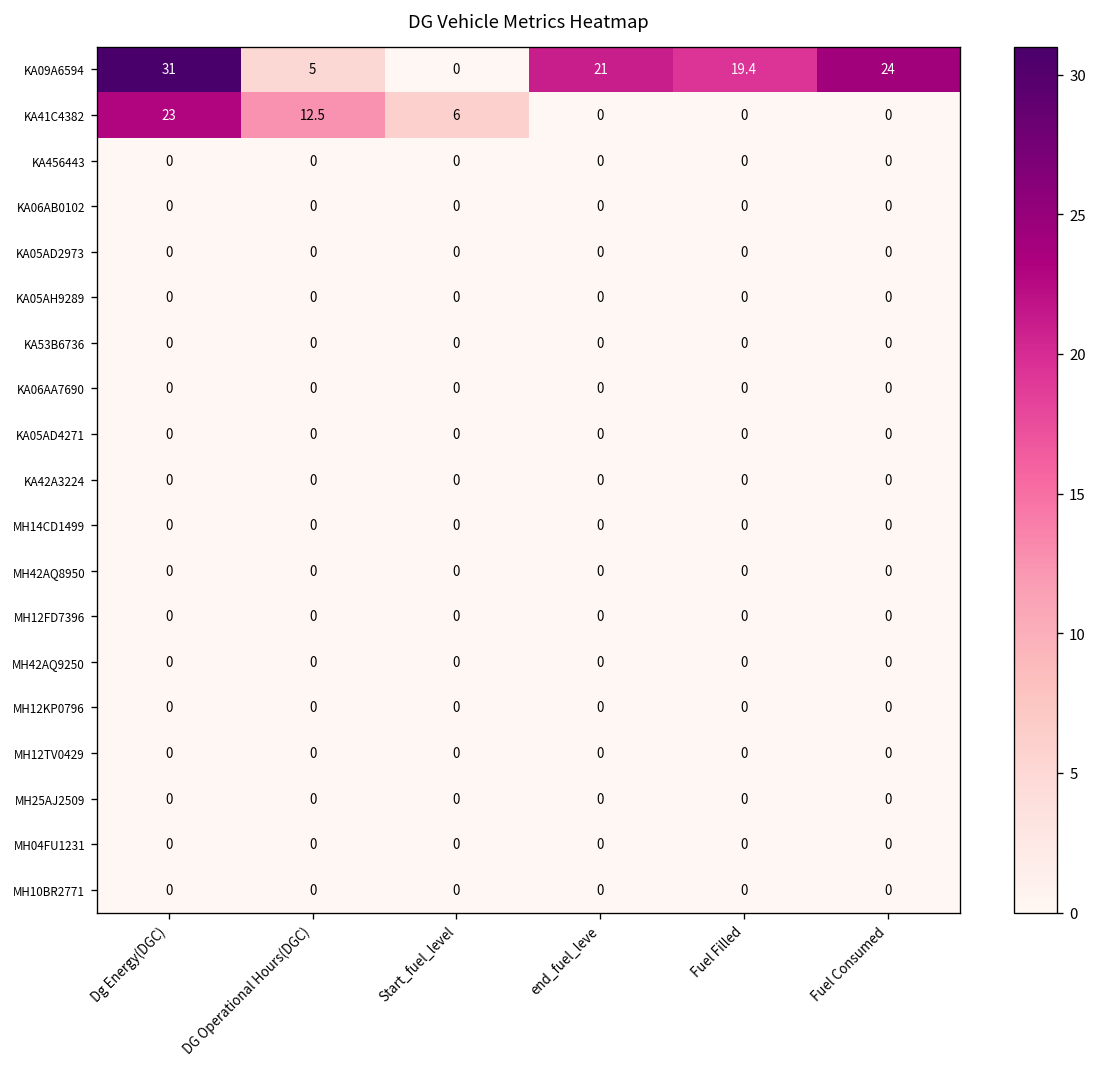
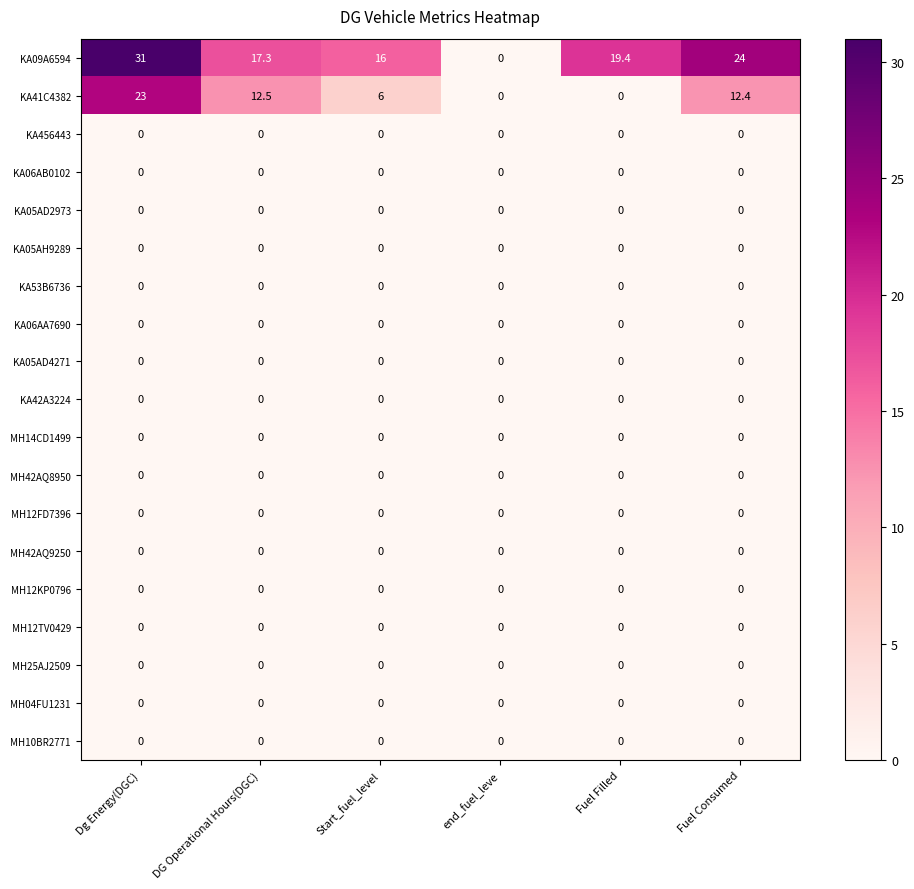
  {
    "KA09A6594": {
      "Dg Energy(DGC)": 31,
-     "DG Operational Hours(DGC)": 5,
-     "Start_fuel_level": 0,
-     "end_fuel_leve": 21,
+     "DG Operational Hours(DGC)": 17.3,
+     "Start_fuel_level": 16,
+     "end_fuel_leve": 0,
      "Fuel Filled": 19.4,
      "Fuel Consumed": 24
    },
    "KA41C4382": {
      "Dg Energy(DGC)": 23,
      "DG Operational Hours(DGC)": 12.5,
      "Start_fuel_level": 6,
      "end_fuel_leve": 0,
      "Fuel Filled": 0,
-     "Fuel Consumed": 0
+     "Fuel Consumed": 12.4
    },
    "KA456443": {
      "Dg Energy(DGC)": 0,
      "DG Operational Hours(DGC)": 0,
      "Start_fuel_level": 0,
      "end_fuel_leve": 0,
      "Fuel Filled": 0,
      "Fuel Consumed": 0
    },
    "KA06AB0102": {
      "Dg Energy(DGC)": 0,
      "DG Operational Hours(DGC)": 0,
      "Start_fuel_level": 0,
      "end_fuel_leve": 0,
      "Fuel Filled": 0,
      "Fuel Consumed": 0
    },
    "KA05AD2973": {
      "Dg Energy(DGC)": 0,
      "DG Operational Hours(DGC)": 0,
      "Start_fuel_level": 0,
      "end_fuel_leve": 0,
      "Fuel Filled": 0,
      "Fuel Consumed": 0
    },
    "KA05AH9289": {
      "Dg Energy(DGC)": 0,
      "DG Operational Hours(DGC)": 0,
      "Start_fuel_level": 0,
      "end_fuel_leve": 0,
      "Fuel Filled": 0,
      "Fuel Consumed": 0
    },
    "KA53B6736": {
      "Dg Energy(DGC)": 0,
      "DG Operational Hours(DGC)": 0,
      "Start_fuel_level": 0,
      "end_fuel_leve": 0,
      "Fuel Filled": 0,
      "Fuel Consumed": 0
    },
    "KA06AA7690": {
      "Dg Energy(DGC)": 0,
      "DG Operational Hours(DGC)": 0,
      "Start_fuel_level": 0,
      "end_fuel_leve": 0,
      "Fuel Filled": 0,
      "Fuel Consumed": 0
    },
    "KA05AD4271": {
      "Dg Energy(DGC)": 0,
      "DG Operational Hours(DGC)": 0,
      "Start_fuel_level": 0,
      "end_fuel_leve": 0,
      "Fuel Filled": 0,
      "Fuel Consumed": 0
    },
    "KA42A3224": {
      "Dg Energy(DGC)": 0,
      "DG Operational Hours(DGC)": 0,
      "Start_fuel_level": 0,
      "end_fuel_leve": 0,
      "Fuel Filled": 0,
      "Fuel Consumed": 0
    },
    "MH14CD1499": {
      "Dg Energy(DGC)": 0,
      "DG Operational Hours(DGC)": 0,
      "Start_fuel_level": 0,
      "end_fuel_leve": 0,
      "Fuel Filled": 0,
      "Fuel Consumed": 0
    },
    "MH42AQ8950": {
      "Dg Energy(DGC)": 0,
      "DG Operational Hours(DGC)": 0,
      "Start_fuel_level": 0,
      "end_fuel_leve": 0,
      "Fuel Filled": 0,
      "Fuel Consumed": 0
    },
    "MH12FD7396": {
      "Dg Energy(DGC)": 0,
      "DG Operational Hours(DGC)": 0,
      "Start_fuel_level": 0,
      "end_fuel_leve": 0,
      "Fuel Filled": 0,
      "Fuel Consumed": 0
    },
    "MH42AQ9250": {
      "Dg Energy(DGC)": 0,
      "DG Operational Hours(DGC)": 0,
      "Start_fuel_level": 0,
      "end_fuel_leve": 0,
      "Fuel Filled": 0,
      "Fuel Consumed": 0
    },
    "MH12KP0796": {
      "Dg Energy(DGC)": 0,
      "DG Operational Hours(DGC)": 0,
      "Start_fuel_level": 0,
      "end_fuel_leve": 0,
      "Fuel Filled": 0,
      "Fuel Consumed": 0
    },
    "MH12TV0429": {
      "Dg Energy(DGC)": 0,
      "DG Operational Hours(DGC)": 0,
      "Start_fuel_level": 0,
      "end_fuel_leve": 0,
      "Fuel Filled": 0,
      "Fuel Consumed": 0
    },
    "MH25AJ2509": {
      "Dg Energy(DGC)": 0,
      "DG Operational Hours(DGC)": 0,
      "Start_fuel_level": 0,
      "end_fuel_leve": 0,
      "Fuel Filled": 0,
      "Fuel Consumed": 0
    },
    "MH04FU1231": {
      "Dg Energy(DGC)": 0,
      "DG Operational Hours(DGC)": 0,
      "Start_fuel_level": 0,
      "end_fuel_leve": 0,
      "Fuel Filled": 0,
      "Fuel Consumed": 0
    },
    "MH10BR2771": {
      "Dg Energy(DGC)": 0,
      "DG Operational Hours(DGC)": 0,
      "Start_fuel_level": 0,
      "end_fuel_leve": 0,
      "Fuel Filled": 0,
      "Fuel Consumed": 0
    }
  }
